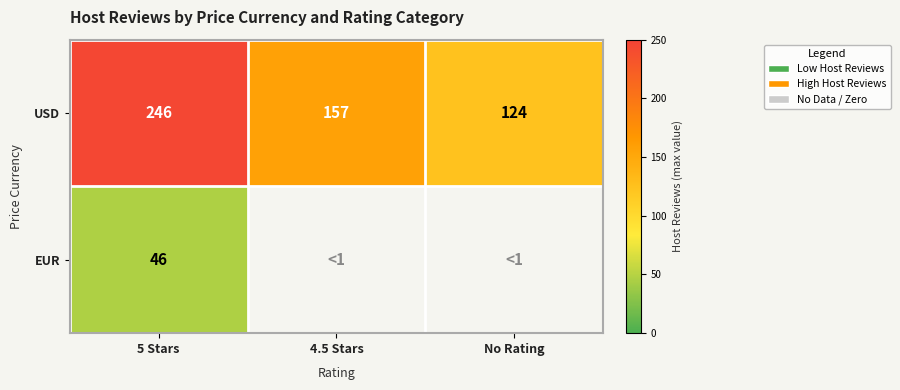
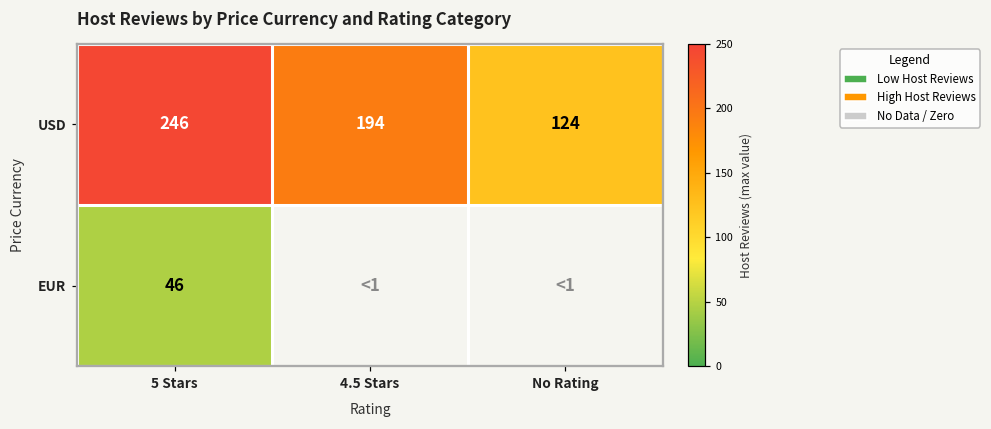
  {
    "USD": {
      "5 Stars": 246,
-     "4.5 Stars": 157,
+     "4.5 Stars": 194,
      "No Rating": 124
    },
    "EUR": {
      "5 Stars": 46
    }
  }
